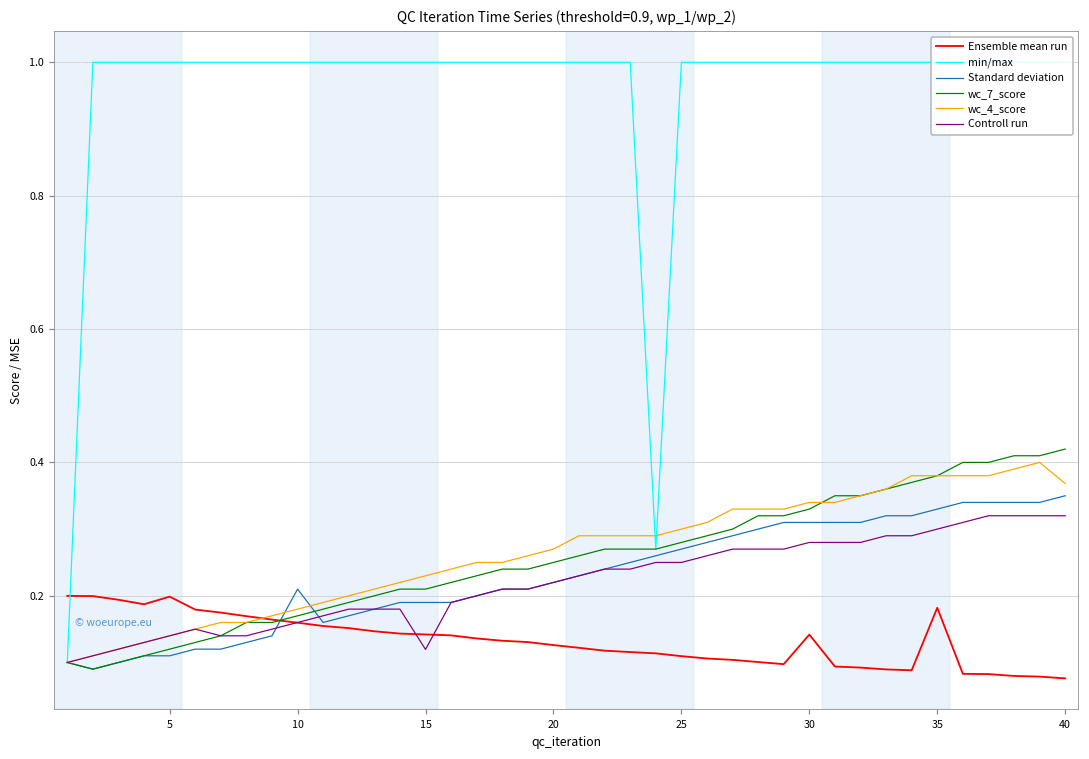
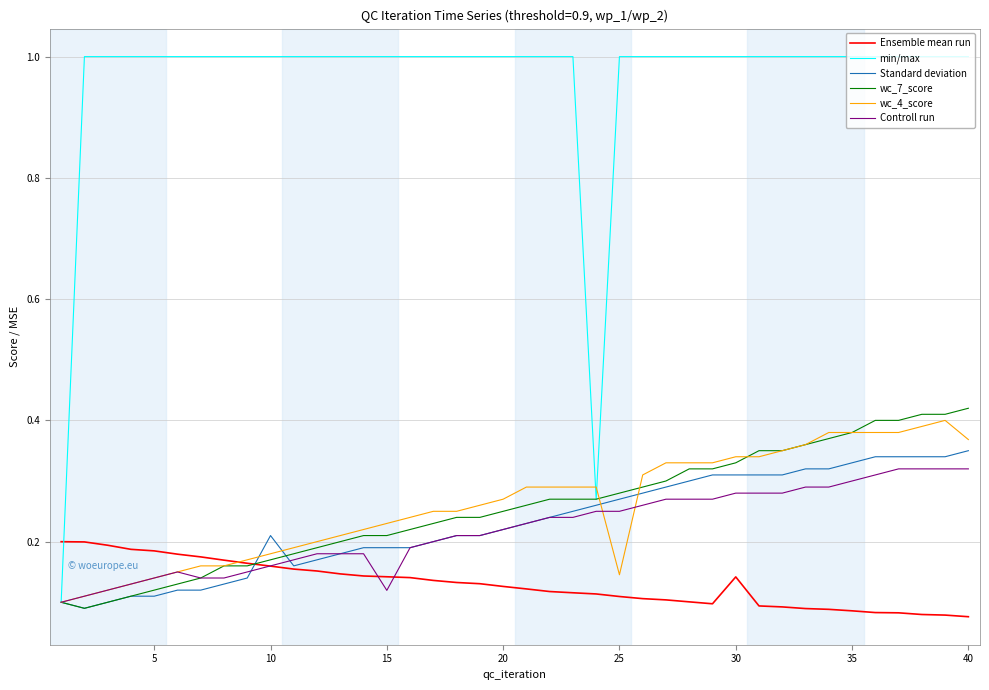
  {
    "Ensemble mean run": {
-     "5": 0.20,
+     "5": 0.18,
      "15": 0.14,
      "20": 0.13,
      "25": 0.11,
      "30": 0.14,
-     "35": 0.18,
+     "35": 0.09,
      "40": 0.08
    },
    "min/max": {
      "5": 1.00,
      "10": 1.00,
      "15": 1.00,
      "20": 1.00,
      "25": 1.00,
      "30": 1.00
    },
    "Standard deviation": {
      "5": 0.11,
      "10": 0.21,
      "15": 0.19,
      "25": 0.27,
      "30": 0.31,
      "35": 0.33,
      "40": 0.35
    },
    "wc_7_score": {
      "5": 0.12,
      "10": 0.17,
      "15": 0.21,
      "20": 0.25,
      "25": 0.28,
      "30": 0.33,
      "40": 0.42
    },
    "wc_4_score": {
      "10": 0.18,
      "15": 0.23,
      "20": 0.27,
-     "25": 0.30,
+     "25": 0.15,
      "30": 0.34,
      "40": 0.37
    },
    "Controll run": {
      "15": 0.12,
      "25": 0.25,
      "30": 0.28,
      "35": 0.30,
      "40": 0.32
    }
  }
